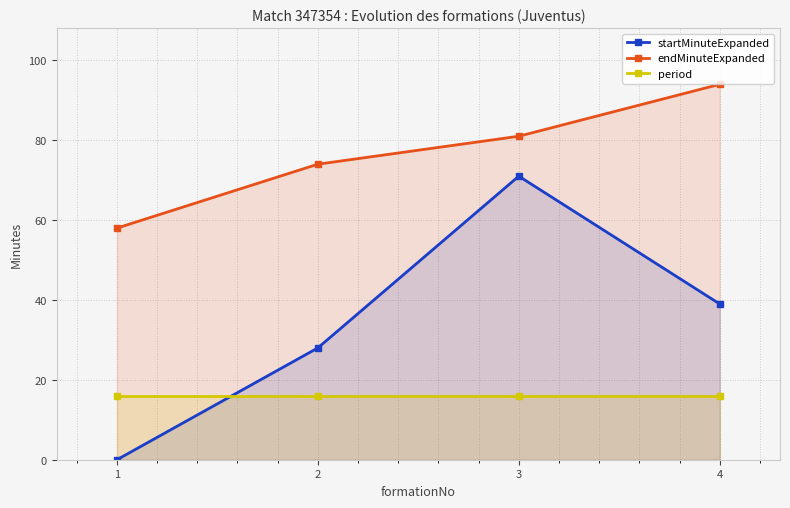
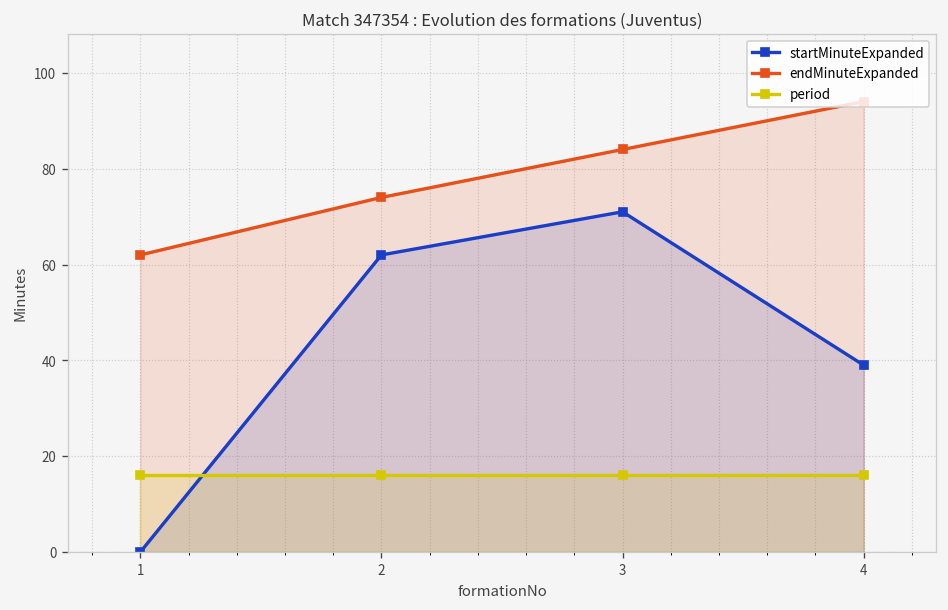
  {
    "startMinuteExpanded": {
      "1": 0,
-     "2": 28,
+     "2": 62,
      "3": 71,
      "4": 39
    },
    "endMinuteExpanded": {
-     "1": 58,
+     "1": 62,
      "2": 74,
-     "3": 81,
+     "3": 84,
      "4": 94
    },
    "period": {
      "1": 16,
      "2": 16,
      "3": 16,
      "4": 16
    }
  }
